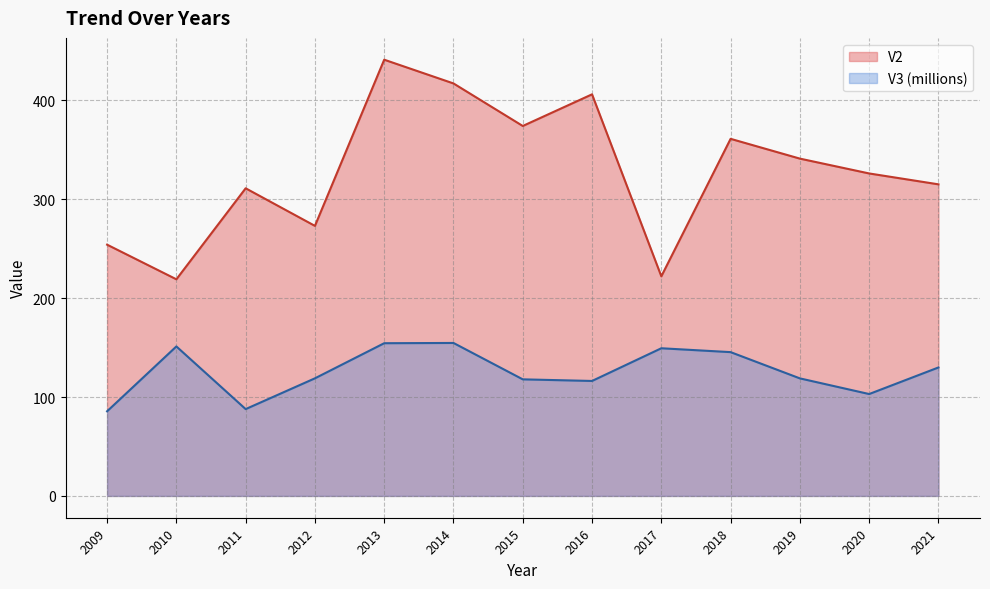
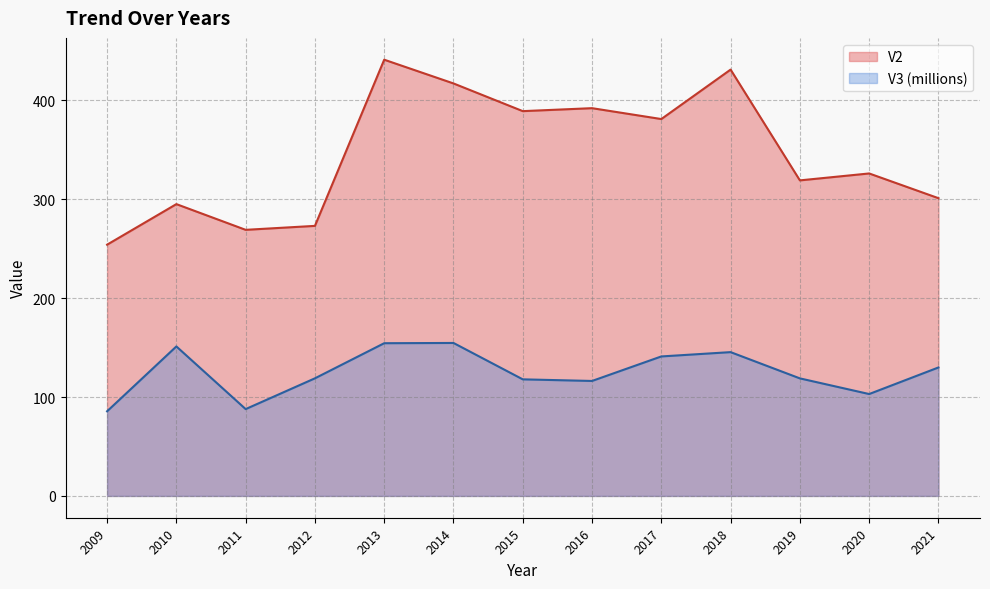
  {
    "V2": {
      "2009": 250,
-     "2010": 220,
-     "2011": 310,
+     "2010": 300,
+     "2011": 270,
      "2012": 270,
      "2013": 440,
      "2014": 420,
-     "2015": 370,
-     "2016": 410,
-     "2017": 220,
-     "2018": 360,
-     "2019": 340,
+     "2015": 390,
+     "2016": 390,
+     "2017": 380,
+     "2018": 430,
+     "2019": 320,
      "2020": 330,
-     "2021": 320
+     "2021": 300
    },
    "V3 (millions)": {
      "2009": 90,
      "2010": 150,
      "2011": 90,
      "2012": 120,
      "2013": 150,
      "2014": 150,
      "2015": 120,
      "2016": 120,
-     "2017": 150,
+     "2017": 140,
      "2018": 150,
      "2019": 120,
      "2020": 100,
      "2021": 130
    }
  }
